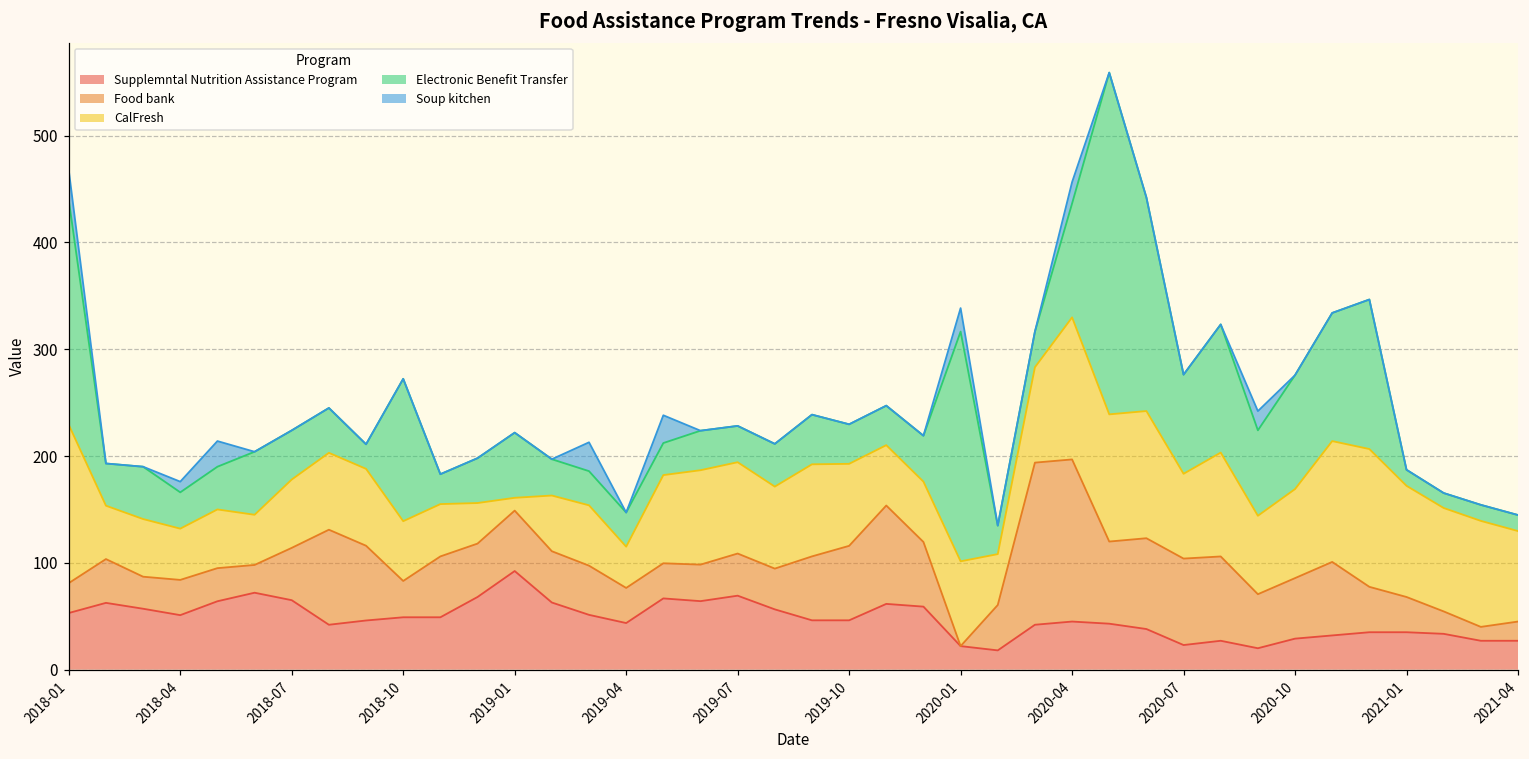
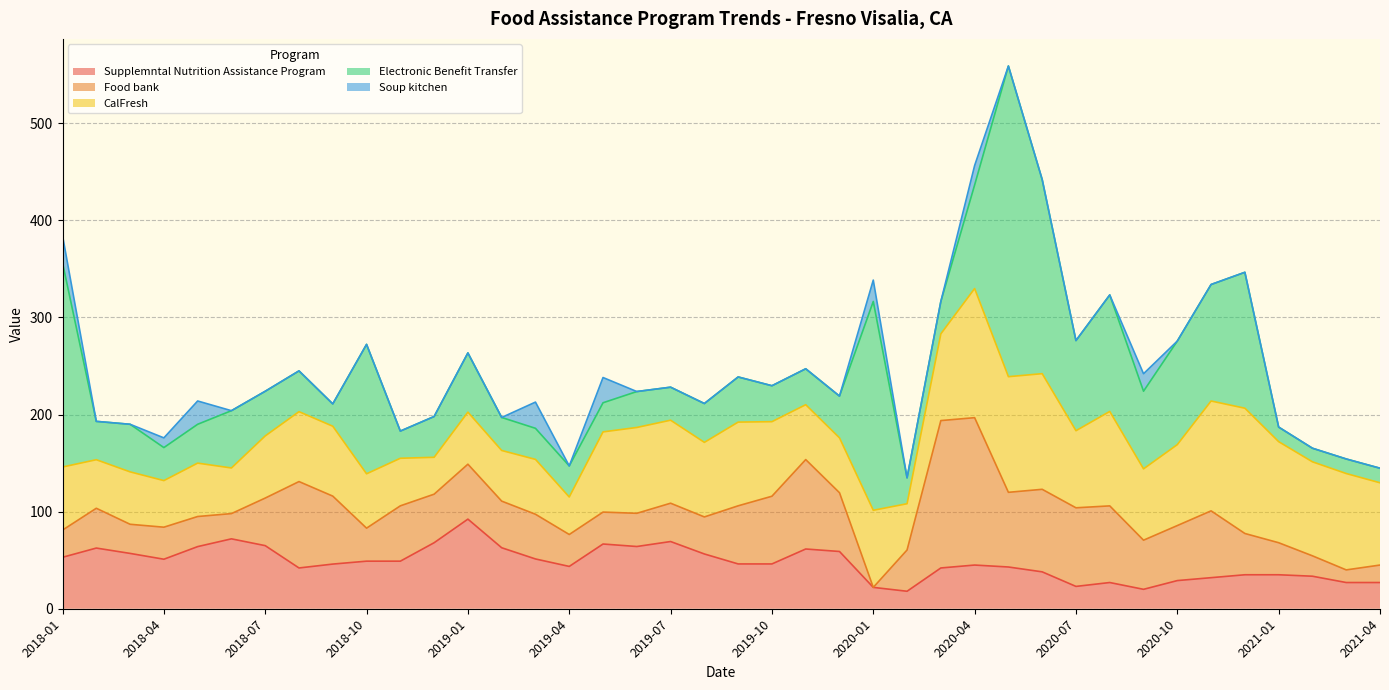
  {
    "CalFresh": {
-     "2018-01": 150,
+     "2018-01": 70,
      "2018-04": 50,
      "2018-07": 60,
      "2018-10": 60,
-     "2019-01": 10,
+     "2019-01": 50,
      "2019-04": 40,
      "2019-07": 90,
      "2019-10": 80,
      "2020-01": 80,
      "2020-04": 130,
      "2020-07": 80,
      "2020-10": 80,
      "2021-01": 100,
      "2021-04": 80
    },
    "Electronic Benefit Transfer": {
      "2018-01": 210,
      "2018-04": 30,
      "2020-01": 220,
      "2020-04": 110
    },
    "Soup kitchen": {
      "2018-01": 30,
      "2018-04": 10,
      "2020-01": 20,
      "2020-04": 20
    }
  }
